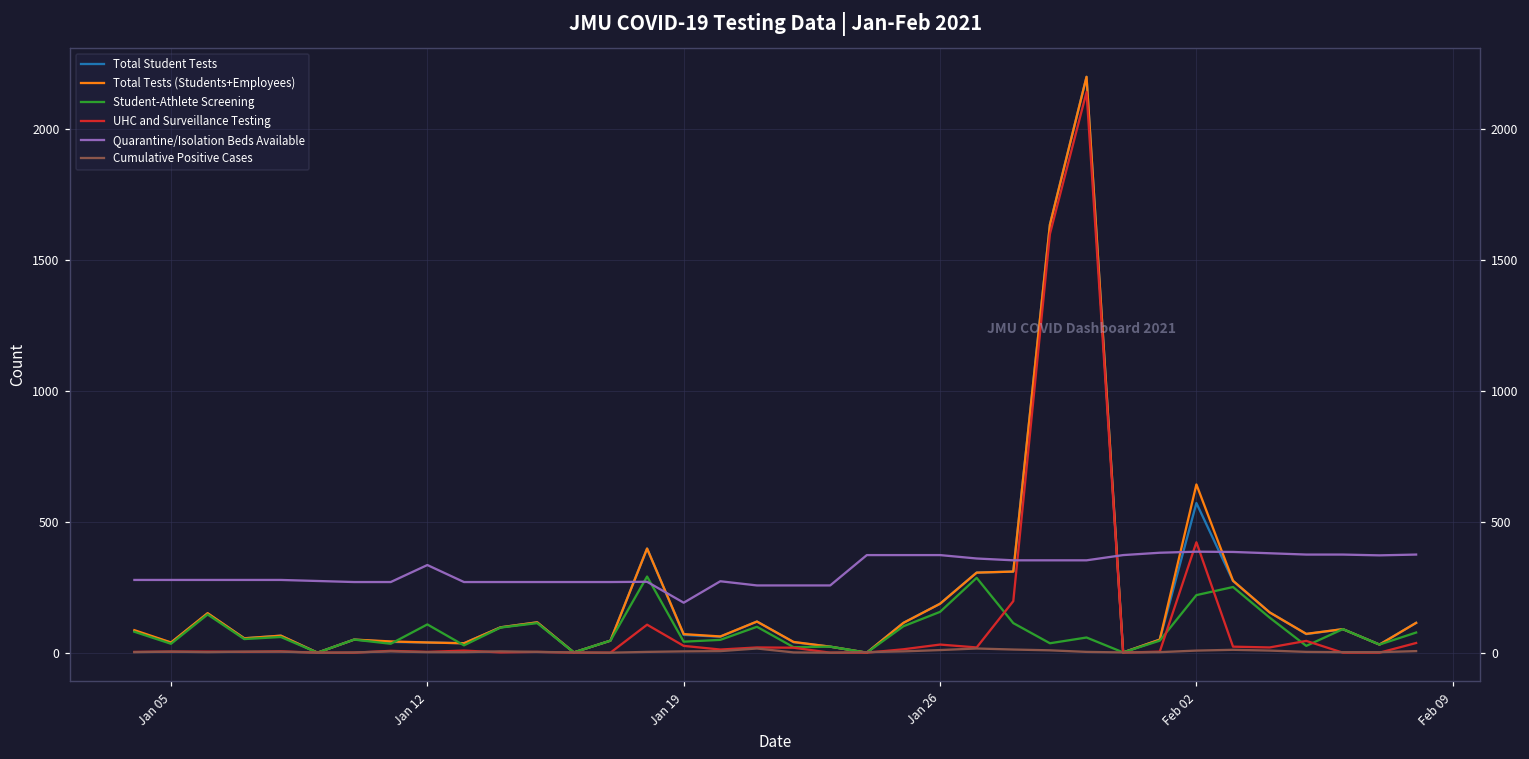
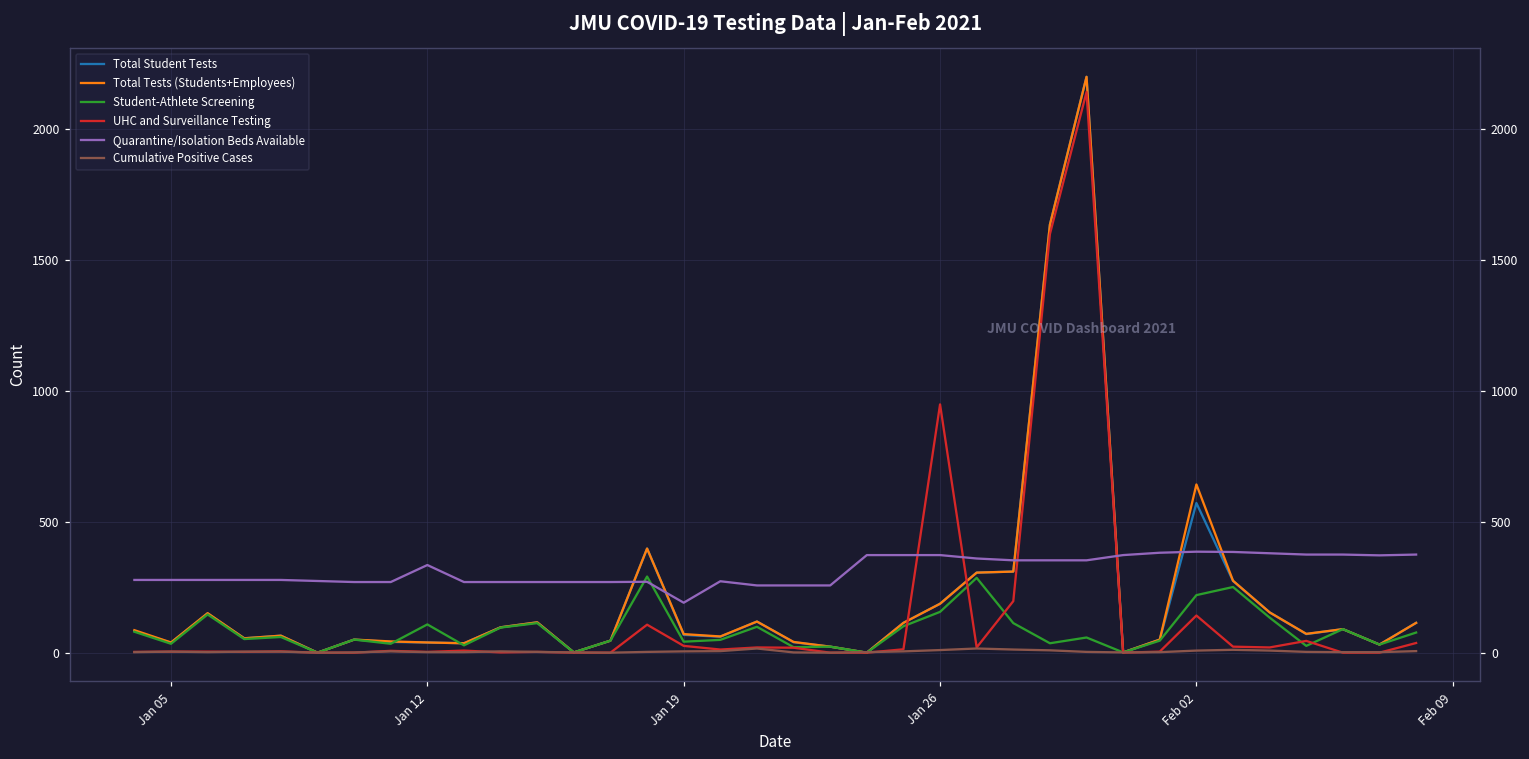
  {
    "Total Student Tests": {
      "Feb 02": 570
    },
    "Total Tests (Students+Employees)": {
      "Feb 02": 640
    },
    "Student-Athlete Screening": {
      "Jan 12": 110,
      "Jan 19": 40,
      "Jan 26": 160,
      "Feb 02": 220
    },
    "UHC and Surveillance Testing": {
      "Jan 19": 30,
-     "Jan 26": 30,
-     "Feb 02": 420
+     "Jan 26": 950,
+     "Feb 02": 140
    },
    "Quarantine/Isolation Beds Available": {
      "Jan 05": 280,
      "Jan 12": 340,
      "Jan 19": 190,
      "Jan 26": 370,
      "Feb 02": 390
    },
    "Cumulative Positive Cases": {
      "Jan 19": 10,
      "Jan 26": 10,
      "Feb 02": 10
    }
  }
